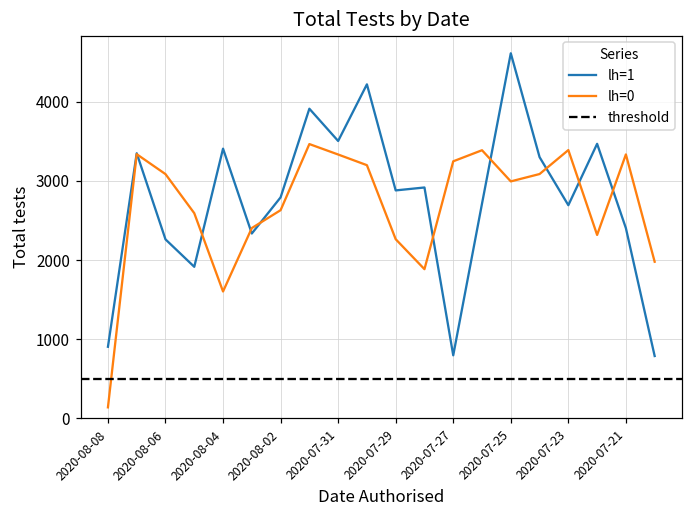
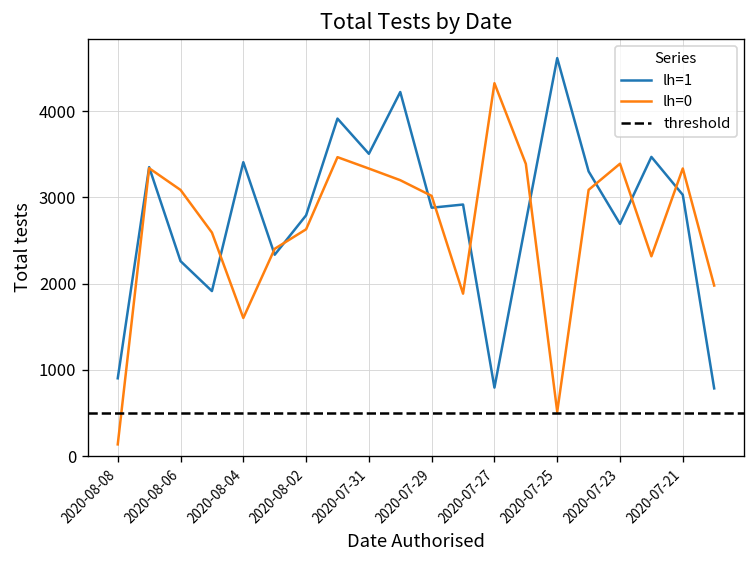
  {
    "lh=1": {
      "2020-08-08": 900,
      "2020-08-06": 2300,
      "2020-08-04": 3400,
      "2020-08-02": 2800,
      "2020-07-31": 3500,
      "2020-07-29": 2900,
      "2020-07-27": 800,
      "2020-07-25": 4600,
      "2020-07-23": 2700,
-     "2020-07-21": 2400
+     "2020-07-21": 3000
    },
    "lh=0": {
      "2020-08-08": 100,
      "2020-08-06": 3100,
      "2020-08-04": 1600,
      "2020-08-02": 2600,
      "2020-07-31": 3300,
-     "2020-07-29": 2300,
-     "2020-07-27": 3200,
-     "2020-07-25": 3000,
+     "2020-07-29": 3000,
+     "2020-07-27": 4300,
+     "2020-07-25": 500,
      "2020-07-23": 3400,
      "2020-07-21": 3300
    }
  }
